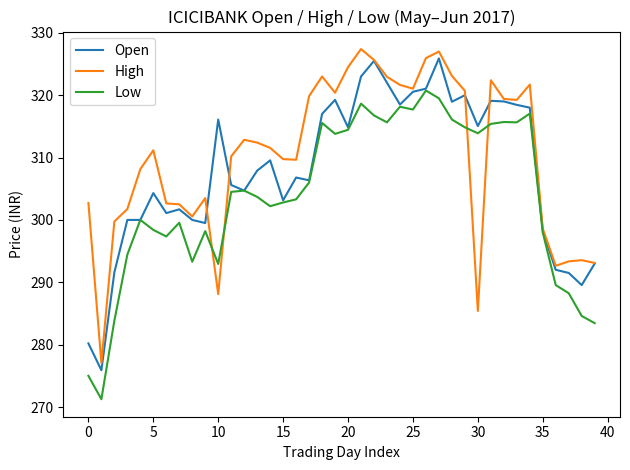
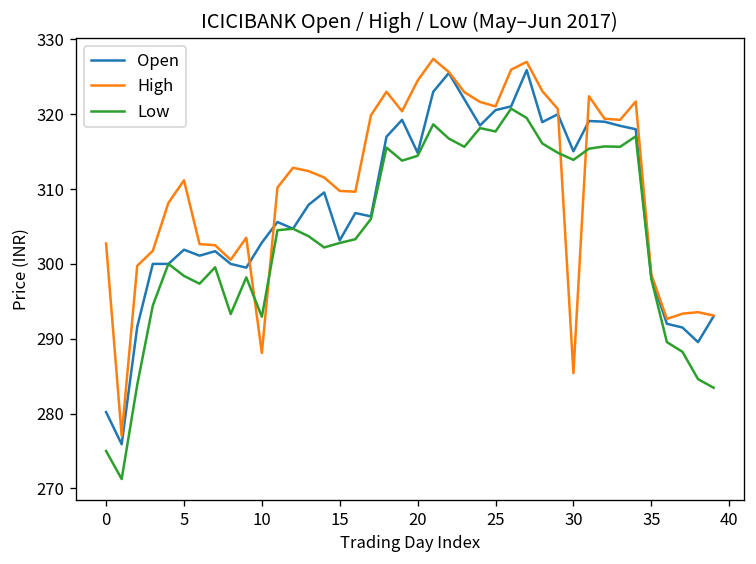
  {
    "Open": {
      "0": 280,
-     "5": 304,
-     "10": 316,
+     "5": 302,
+     "10": 303,
      "20": 315,
      "25": 321,
      "30": 315
    },
    "High": {
      "0": 303,
      "5": 311,
      "10": 288,
      "15": 310,
      "20": 325,
      "25": 321,
      "30": 285
    },
    "Low": {
      "0": 275,
      "5": 298,
      "10": 293,
      "20": 314,
      "25": 318,
      "30": 314
    }
  }
